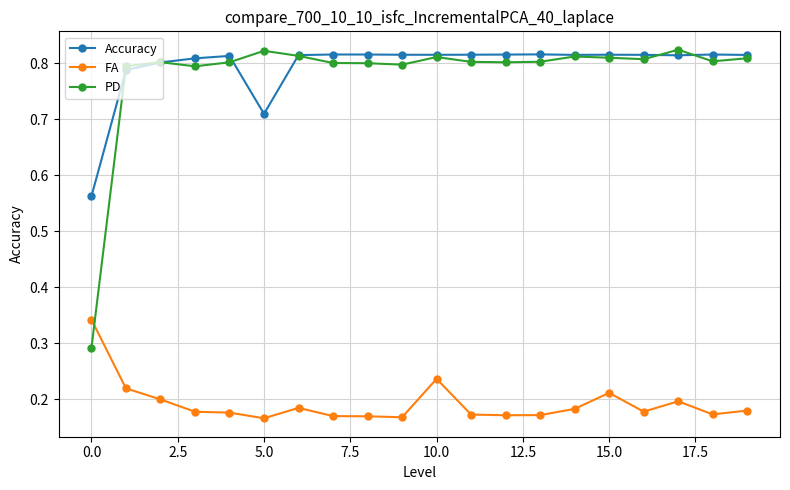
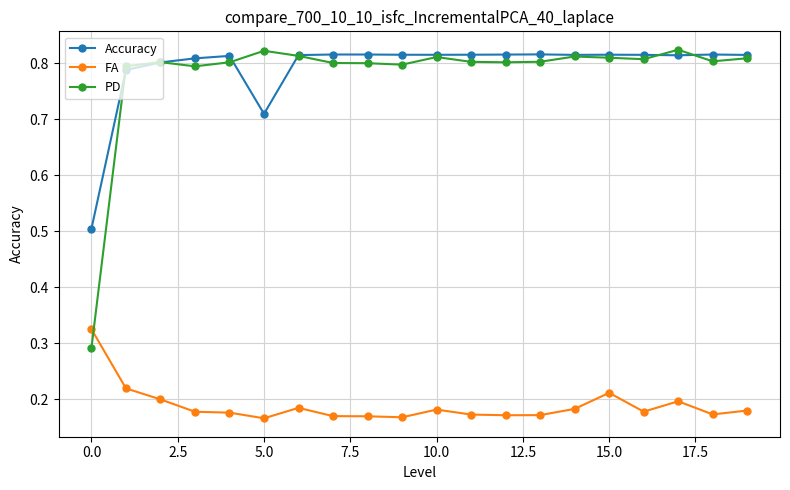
  {
    "Accuracy": {
-     "0.0": 0.56,
+     "0.0": 0.50,
      "5.0": 0.71,
      "15.0": 0.81
    },
    "FA": {
-     "0.0": 0.34,
+     "0.0": 0.32,
      "5.0": 0.17,
-     "10.0": 0.24,
+     "10.0": 0.18,
      "15.0": 0.21
    },
    "PD": {
      "0.0": 0.29,
      "5.0": 0.82,
      "15.0": 0.81
    }
  }
